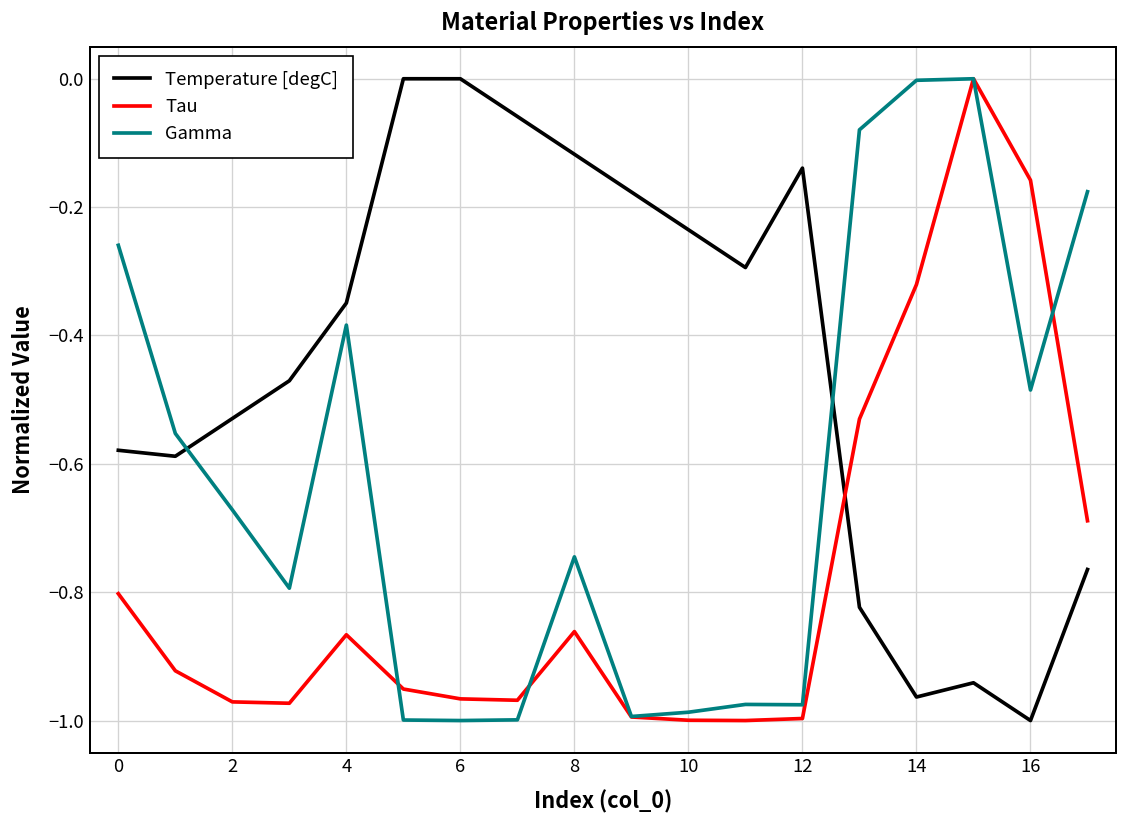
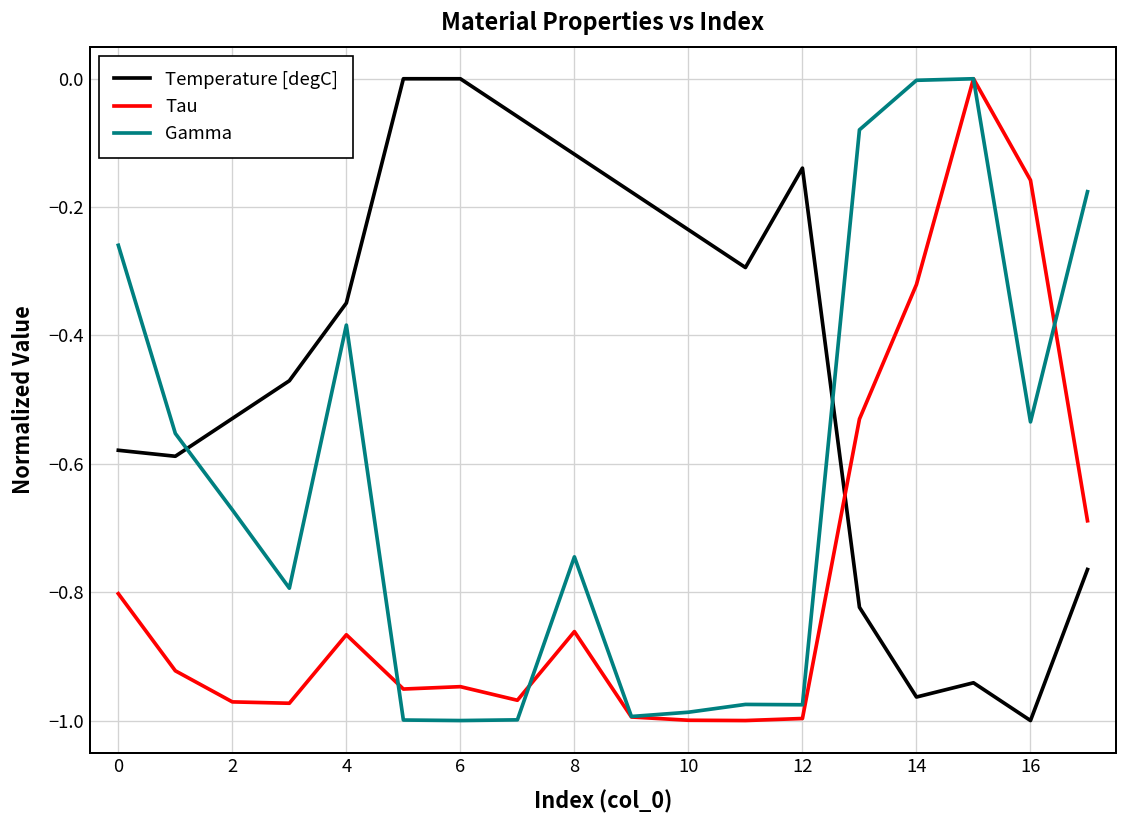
  {
    "Temperature [degC]": {
      "0": -0.58,
      "2": -0.53,
      "4": -0.35,
      "6": 0.00,
      "8": -0.12,
      "10": -0.24,
      "12": -0.14,
      "14": -0.96,
      "16": -1.00
    },
    "Tau": {
      "0": -0.80,
      "2": -0.97,
      "4": -0.87,
-     "6": -0.97,
+     "6": -0.95,
      "8": -0.86,
      "10": -1.00,
      "12": -1.00,
      "14": -0.32,
      "16": -0.16
    },
    "Gamma": {
      "0": -0.26,
      "2": -0.67,
      "4": -0.38,
      "6": -1.00,
      "8": -0.74,
      "10": -0.99,
      "12": -0.98,
      "14": 0.00,
-     "16": -0.48
+     "16": -0.53
    }
  }
